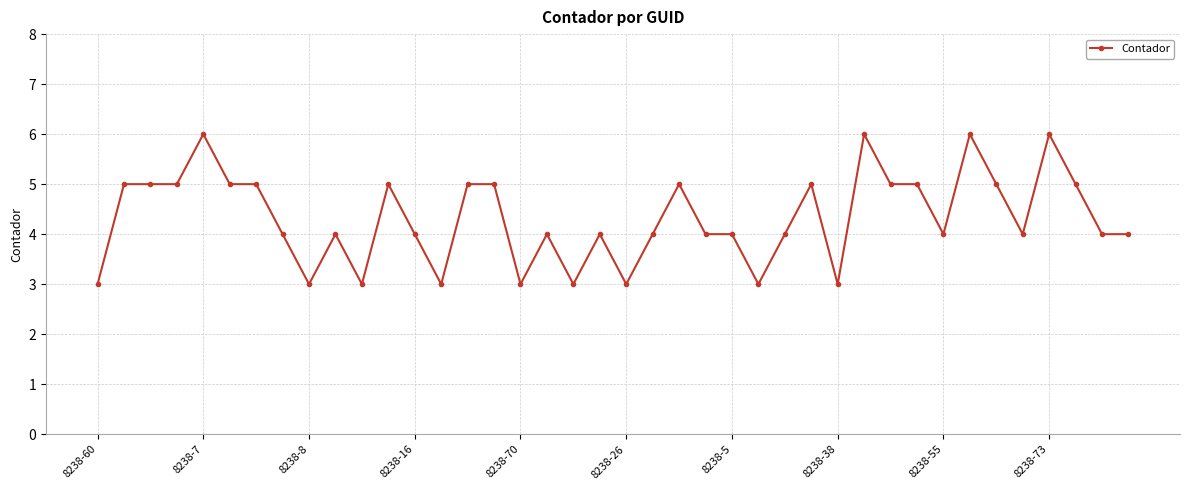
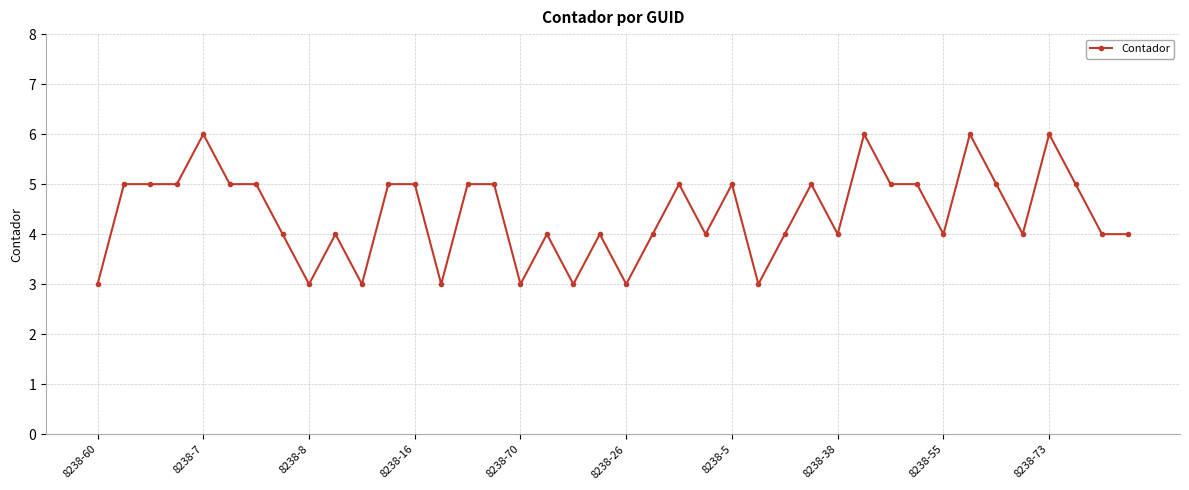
  {
    "8238-60": 3,
    "8238-7": 6,
    "8238-8": 3,
-   "8238-16": 4,
+   "8238-16": 5,
    "8238-70": 3,
    "8238-26": 3,
-   "8238-5": 4,
-   "8238-38": 3,
+   "8238-5": 5,
+   "8238-38": 4,
    "8238-55": 4,
    "8238-73": 6
  }
